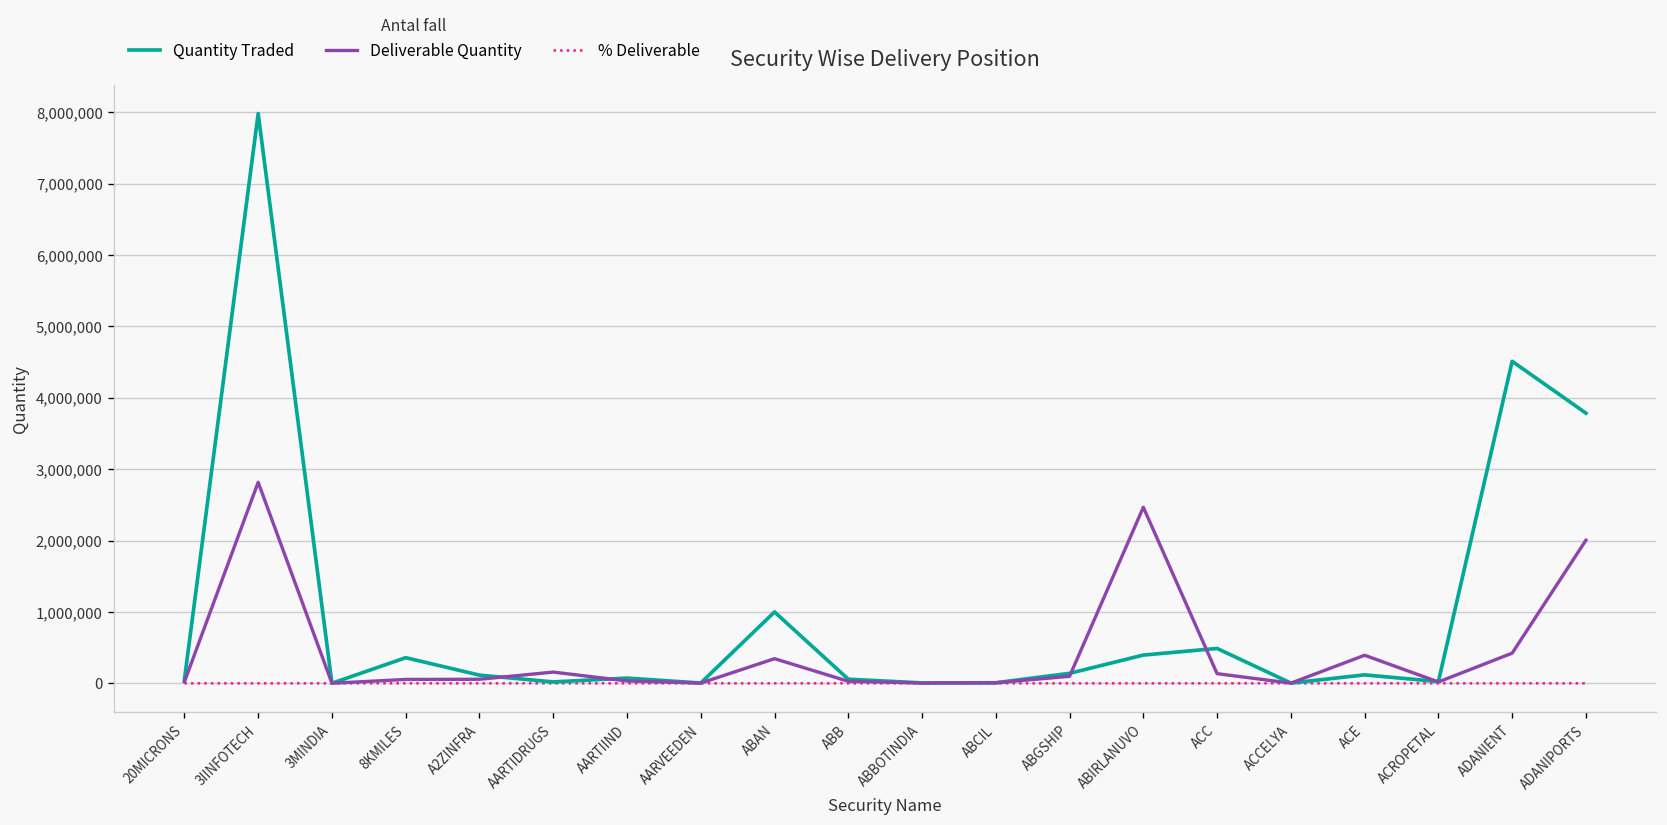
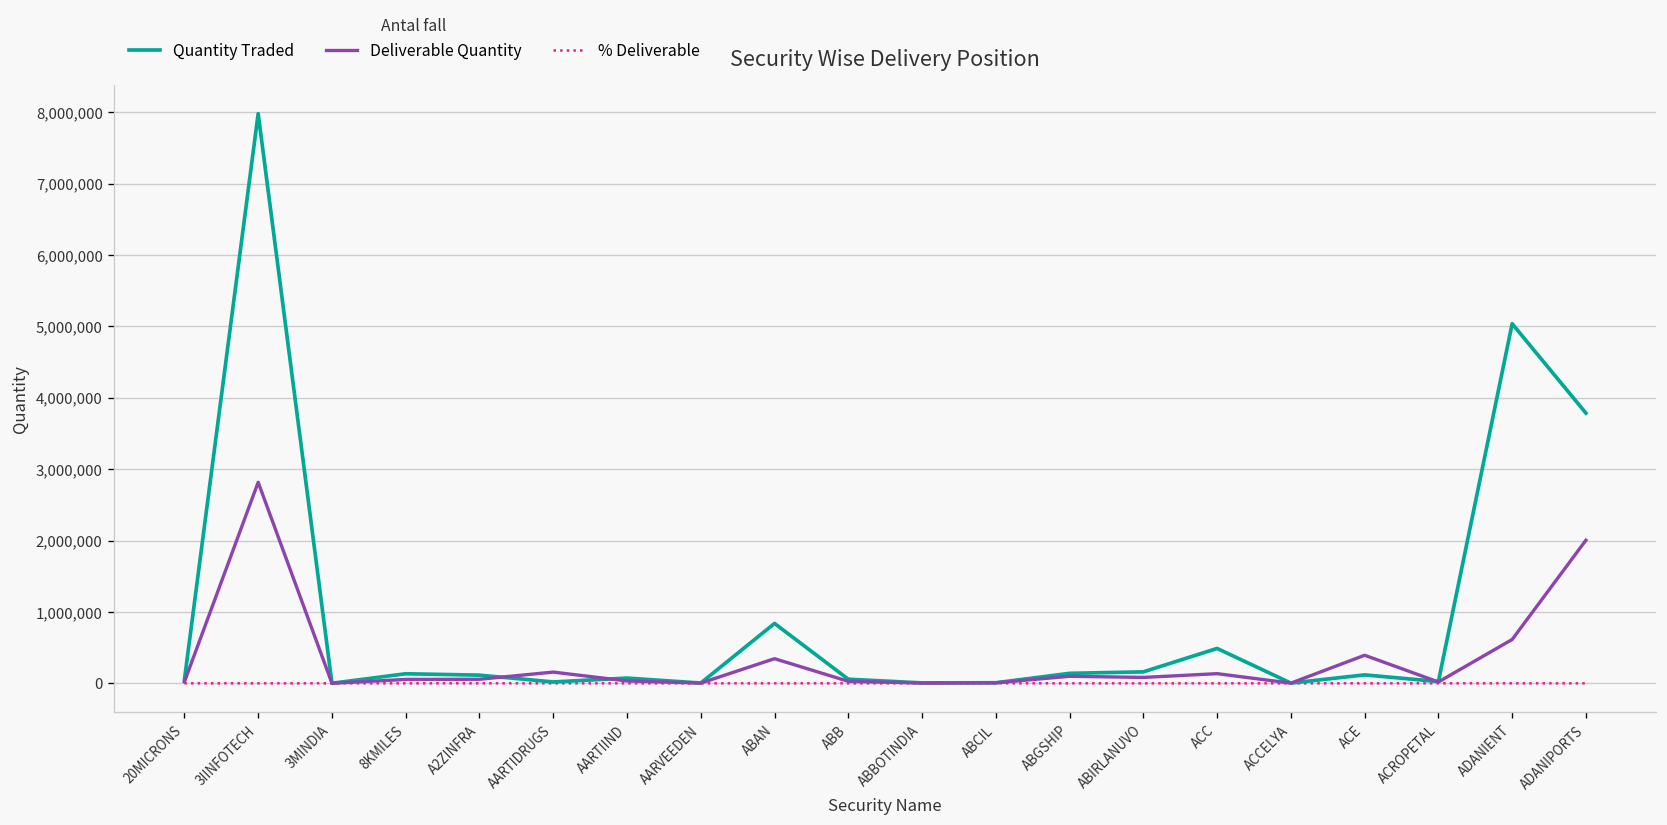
  {
    "Quantity Traded": {
      "3IINFOTECH": "8,000,000",
-     "8KMILES": "400,000",
+     "8KMILES": "100,000",
      "A2ZINFRA": "100,000",
-     "ABAN": "1,000,000",
-     "ABIRLANUVO": "400,000",
+     "ABAN": "800,000",
+     "ABIRLANUVO": "200,000",
      "ACC": "500,000",
      "ACE": "100,000",
-     "ADANIENT": "4,500,000",
+     "ADANIENT": "5,000,000",
      "ADANIPORTS": "3,800,000"
    },
    "Deliverable Quantity": {
      "3IINFOTECH": "2,800,000",
      "8KMILES": "100,000",
      "A2ZINFRA": "100,000",
      "AARTIDRUGS": "200,000",
      "ABAN": "300,000",
-     "ABIRLANUVO": "2,500,000",
+     "ABIRLANUVO": "100,000",
      "ACC": "100,000",
      "ACE": "400,000",
-     "ADANIENT": "400,000",
+     "ADANIENT": "600,000",
      "ADANIPORTS": "2,000,000"
    },
    "% Deliverable": {
      "3IINFOTECH": "0",
      "8KMILES": "0",
      "A2ZINFRA": "0",
      "ABAN": "0",
      "ABGSHIP": "0",
      "ABIRLANUVO": "0",
      "ACC": "0",
      "ACE": "0",
      "ADANIENT": "0",
      "ADANIPORTS": "0"
    }
  }
